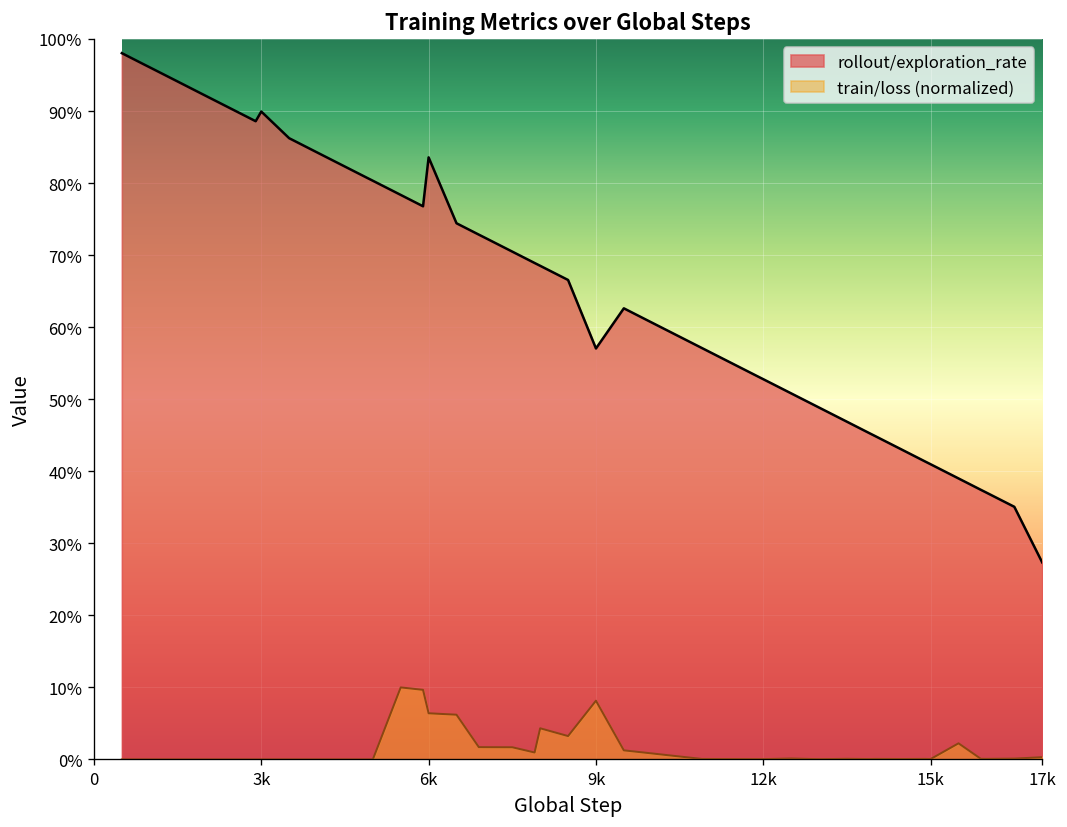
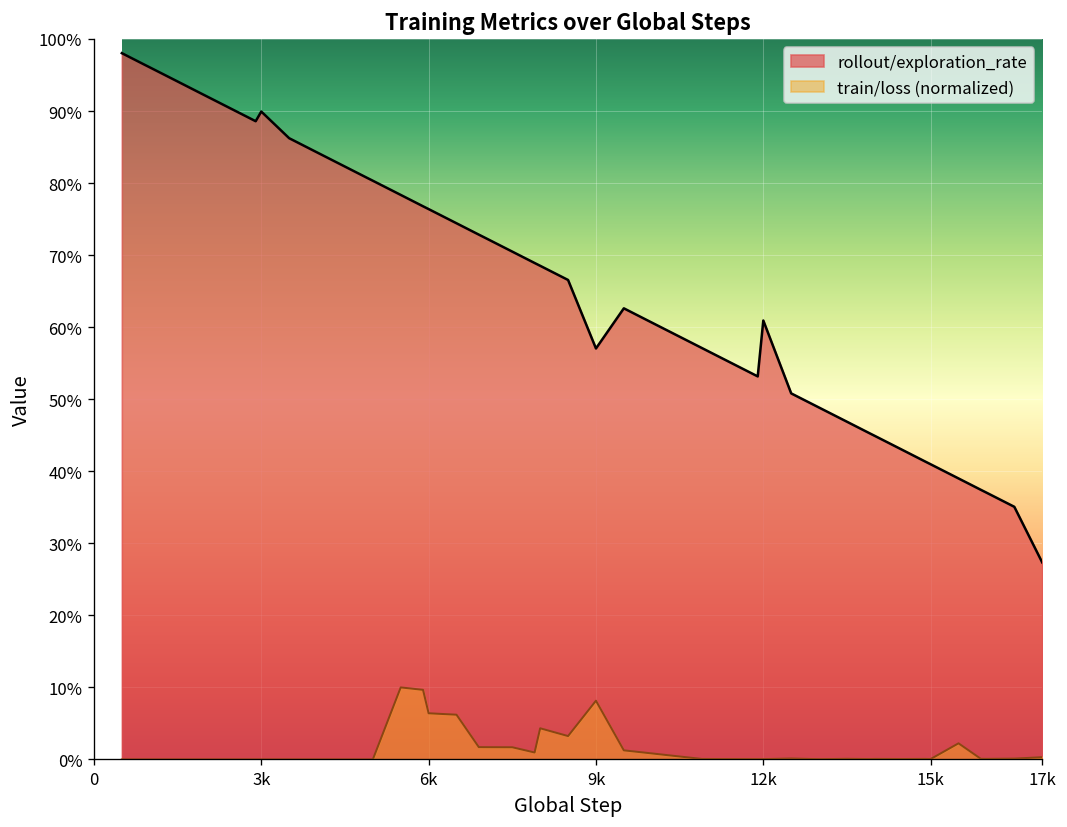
  {
    "rollout/exploration_rate": {
      "3k": "90%",
-     "6k": "84%",
+     "6k": "76%",
      "9k": "57%",
-     "12k": "53%",
+     "12k": "61%",
      "15k": "41%",
      "17k": "27%"
    },
    "train/loss (normalized)": {
      "3k": "0%",
      "6k": "6%",
      "9k": "8%",
      "12k": "0%",
      "15k": "0%",
      "17k": "0%"
    }
  }
